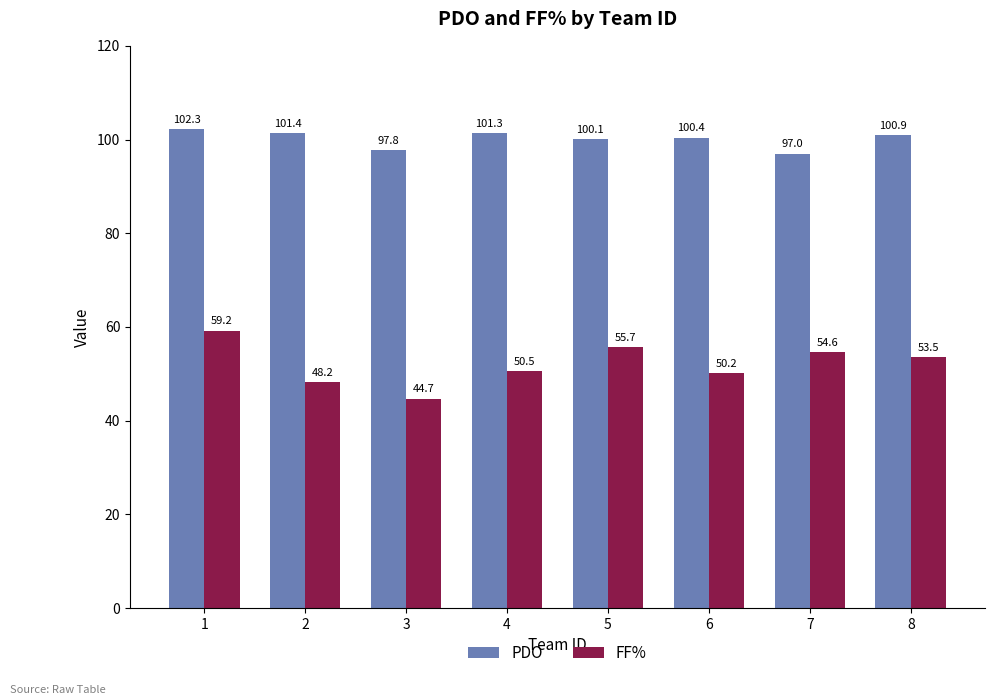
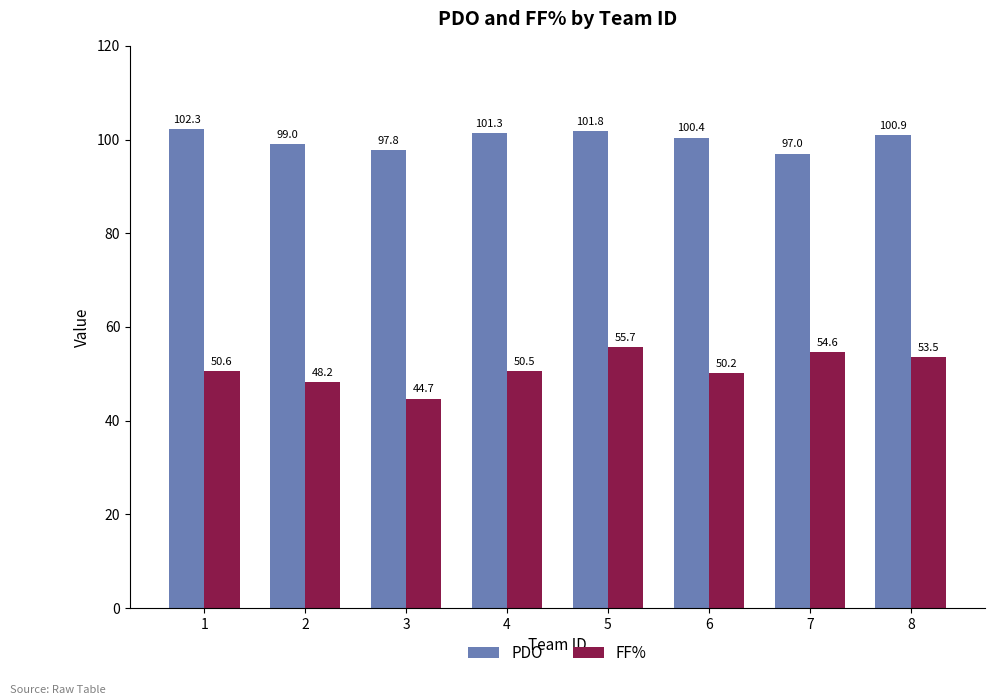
  {
    "PDO": {
      "1": 102.3,
-     "2": 101.4,
+     "2": 99.0,
      "3": 97.8,
      "4": 101.3,
-     "5": 100.1,
+     "5": 101.8,
      "6": 100.4,
      "7": 97.0,
      "8": 100.9
    },
    "FF%": {
-     "1": 59.2,
+     "1": 50.6,
      "2": 48.2,
      "3": 44.7,
      "4": 50.5,
      "5": 55.7,
      "6": 50.2,
      "7": 54.6,
      "8": 53.5
    }
  }
